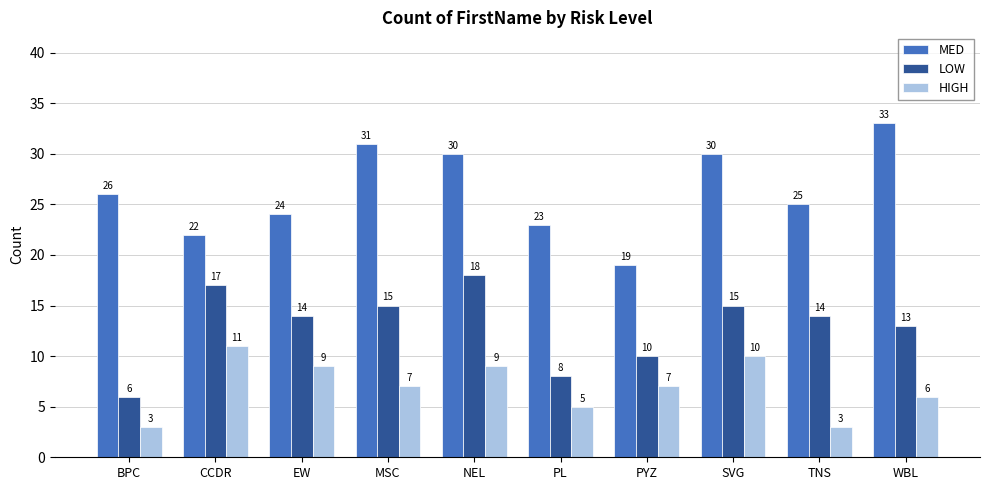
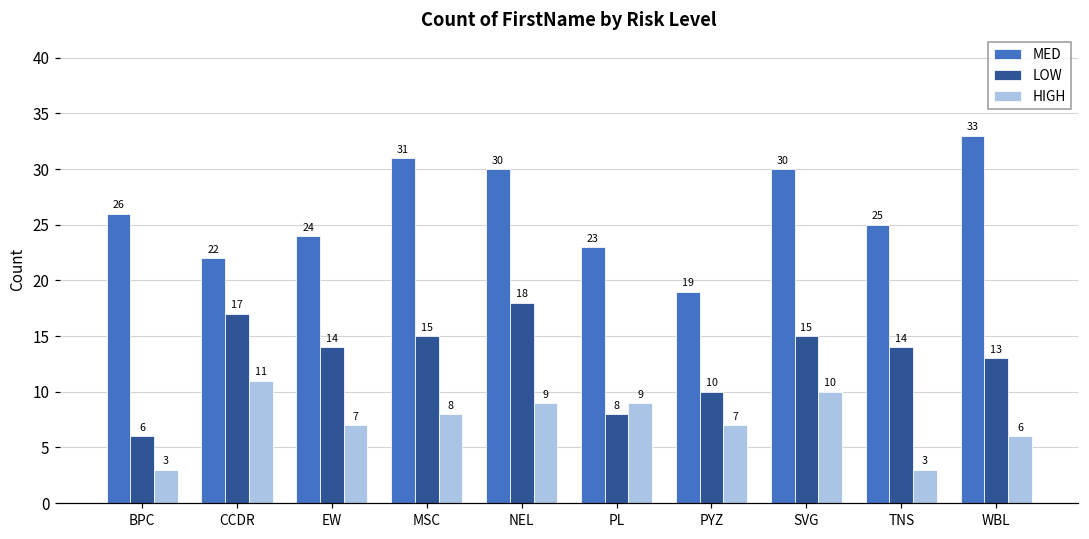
  {
    "HIGH": {
      "BPC": 3,
      "CCDR": 11,
-     "EW": 9,
-     "MSC": 7,
+     "EW": 7,
+     "MSC": 8,
      "NEL": 9,
-     "PL": 5,
+     "PL": 9,
      "PYZ": 7,
      "SVG": 10,
      "TNS": 3,
      "WBL": 6
    }
  }
